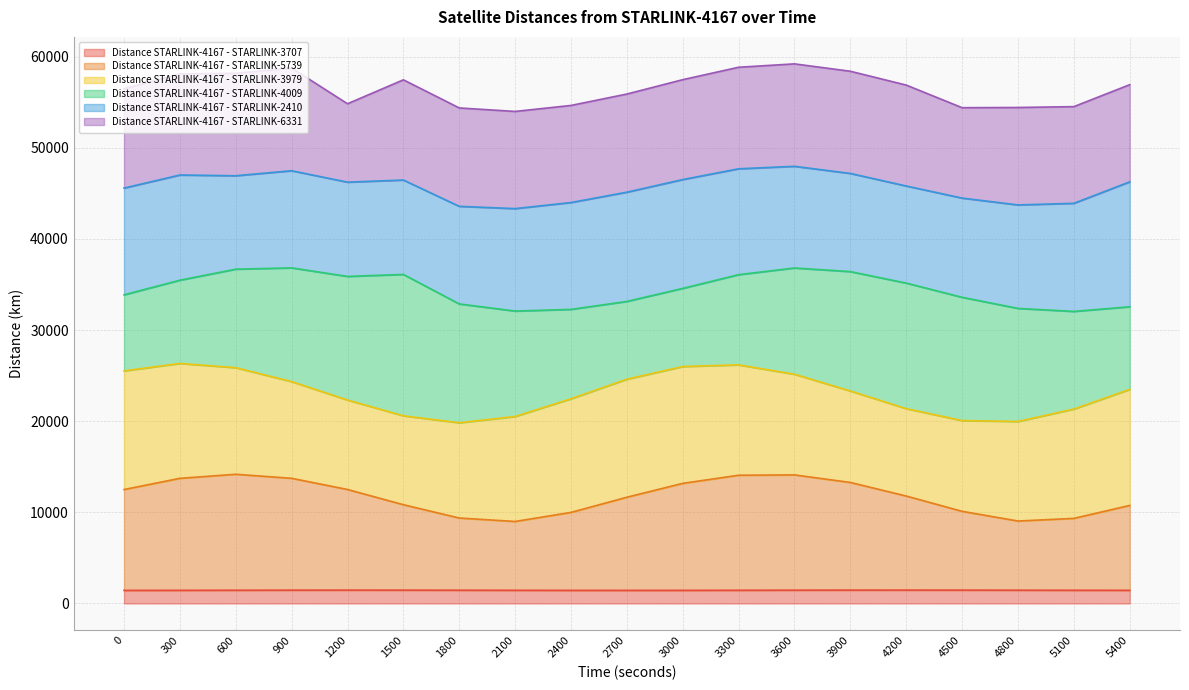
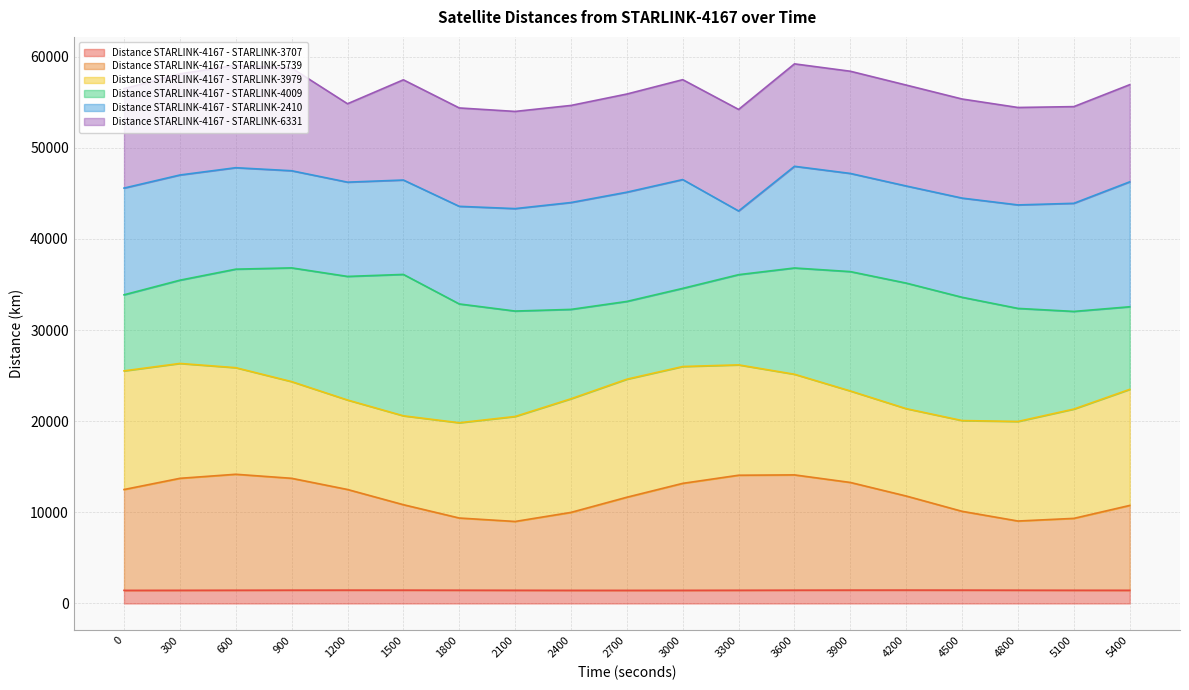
  {
    "Distance STARLINK-4167 - STARLINK-4009": {
      "0": 8000,
      "300": 9000,
      "600": 11000,
      "900": 12000,
      "1200": 14000,
      "1500": 16000,
      "1800": 13000,
      "2100": 12000,
      "2400": 10000,
      "2700": 9000,
      "3000": 9000,
      "3300": 10000,
      "3600": 12000,
      "3900": 13000,
      "4200": 14000,
      "4500": 14000,
      "4800": 12000,
      "5100": 11000,
      "5400": 9000
    },
    "Distance STARLINK-4167 - STARLINK-2410": {
      "0": 12000,
      "300": 12000,
-     "600": 10000,
+     "600": 11000,
      "900": 11000,
      "1200": 10000,
      "1500": 10000,
      "1800": 11000,
      "2100": 11000,
      "2400": 12000,
      "2700": 12000,
      "3000": 12000,
-     "3300": 12000,
+     "3300": 7000,
      "3600": 11000,
      "3900": 11000,
      "4200": 11000,
      "4500": 11000,
      "4800": 11000,
      "5100": 12000,
      "5400": 14000
    },
    "Distance STARLINK-4167 - STARLINK-6331": {
      "1200": 9000,
      "1500": 11000,
      "1800": 11000,
      "2100": 11000,
      "2400": 11000,
      "2700": 11000,
      "3000": 11000,
      "3300": 11000,
      "3600": 11000,
      "3900": 11000,
      "4200": 11000,
-     "4500": 10000,
+     "4500": 11000,
      "4800": 11000,
      "5100": 11000,
      "5400": 11000
    }
  }
